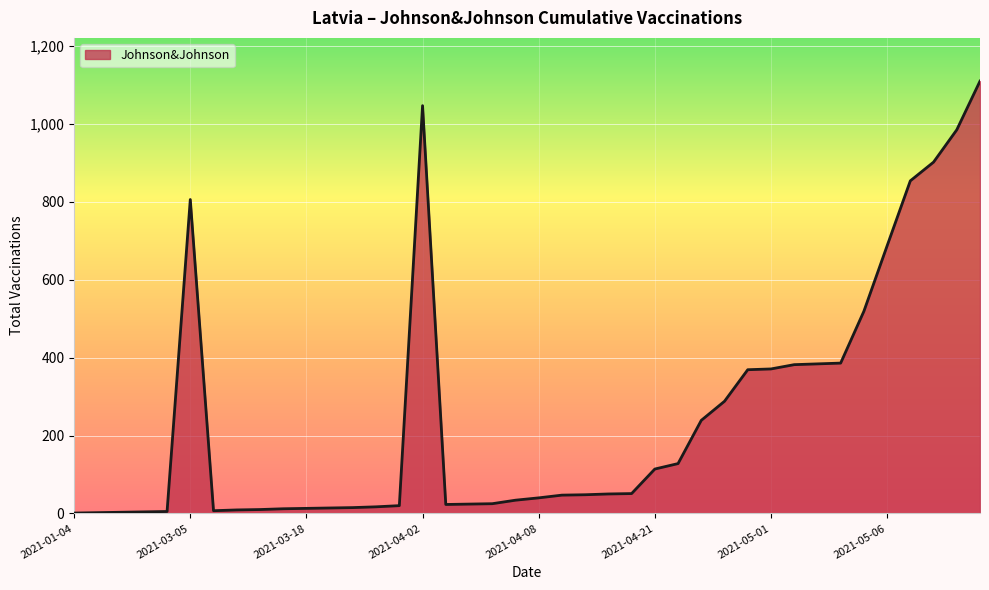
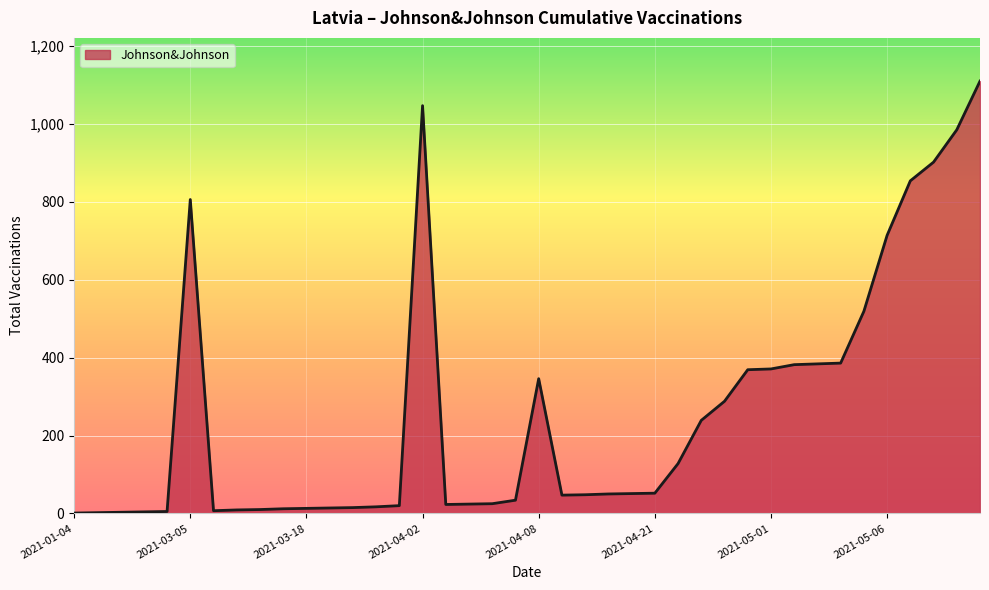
  {
    "2021-01-04": "0",
    "2021-03-05": "810",
    "2021-03-18": "10",
    "2021-04-02": "1,050",
-   "2021-04-08": "40",
-   "2021-04-21": "110",
+   "2021-04-08": "350",
+   "2021-04-21": "50",
    "2021-05-01": "370",
-   "2021-05-06": "690"
+   "2021-05-06": "710"
  }
